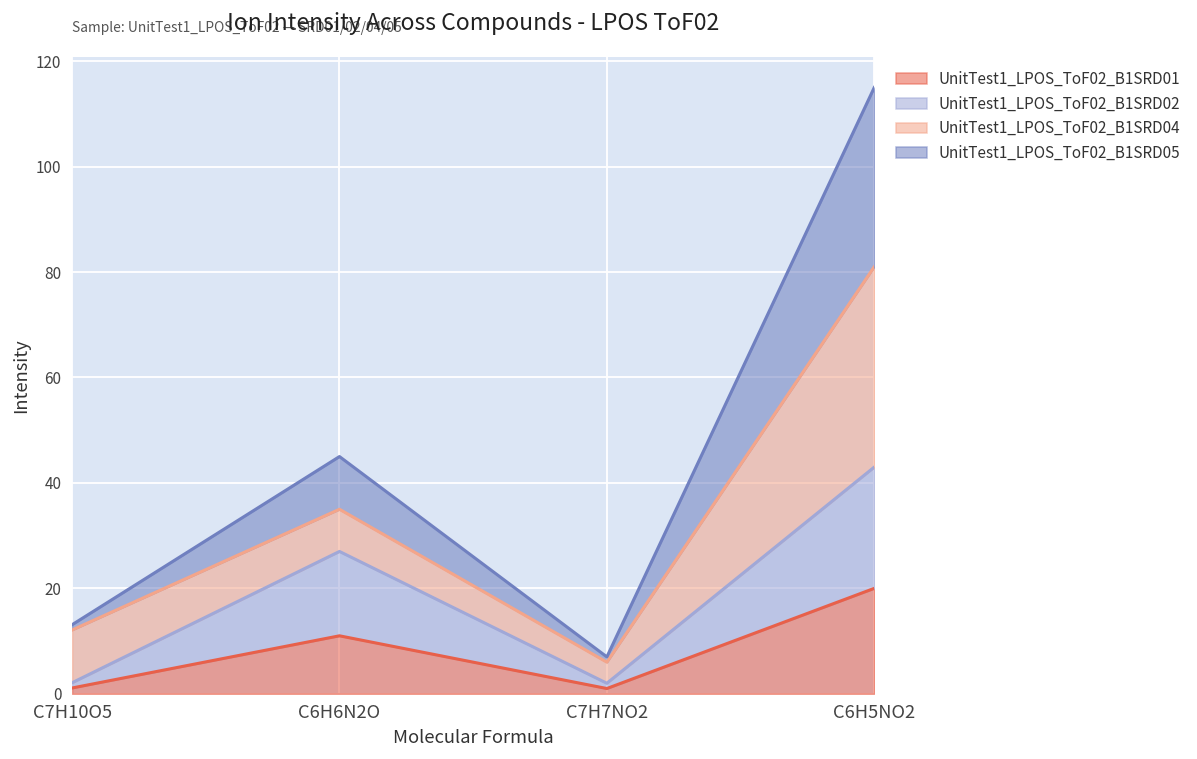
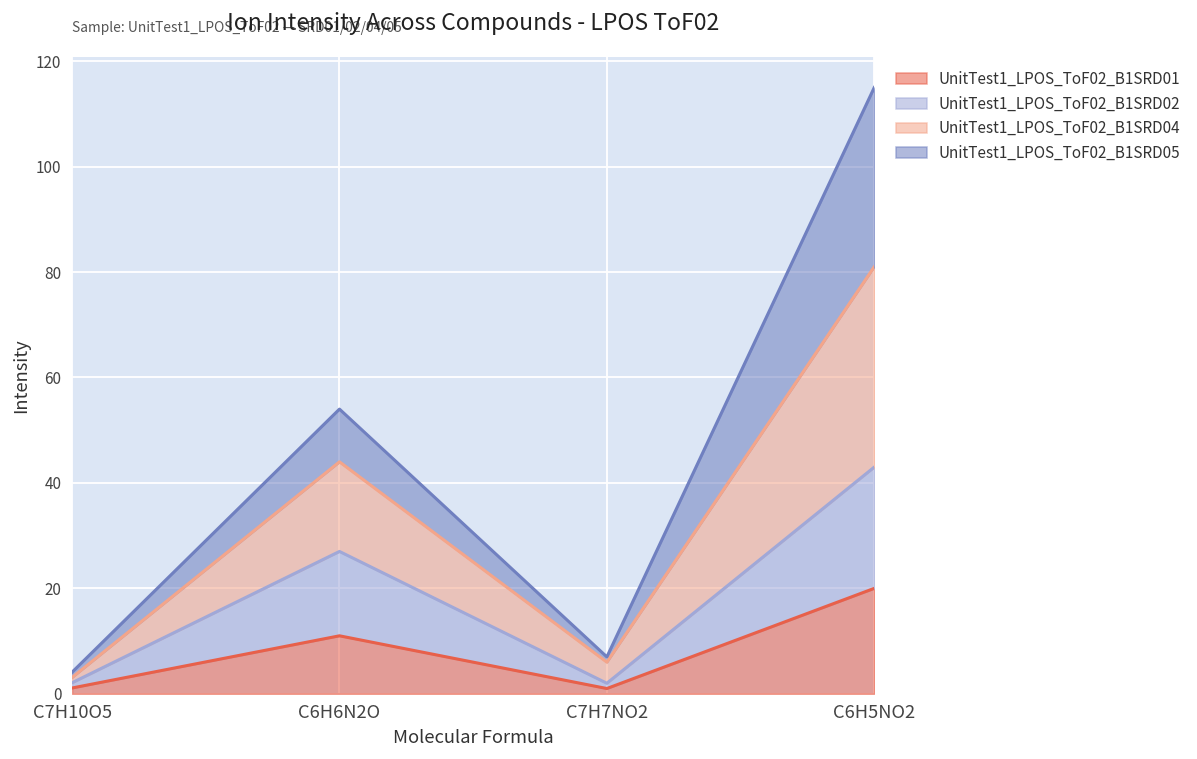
  {
    "UnitTest1_LPOS_ToF02_B1SRD01": {
      "C7H10O5": 1,
      "C6H6N2O": 11,
      "C7H7NO2": 1,
      "C6H5NO2": 20
    },
    "UnitTest1_LPOS_ToF02_B1SRD04": {
-     "C7H10O5": 10,
-     "C6H6N2O": 8,
+     "C7H10O5": 1,
+     "C6H6N2O": 17,
      "C7H7NO2": 4,
      "C6H5NO2": 38
    }
  }
